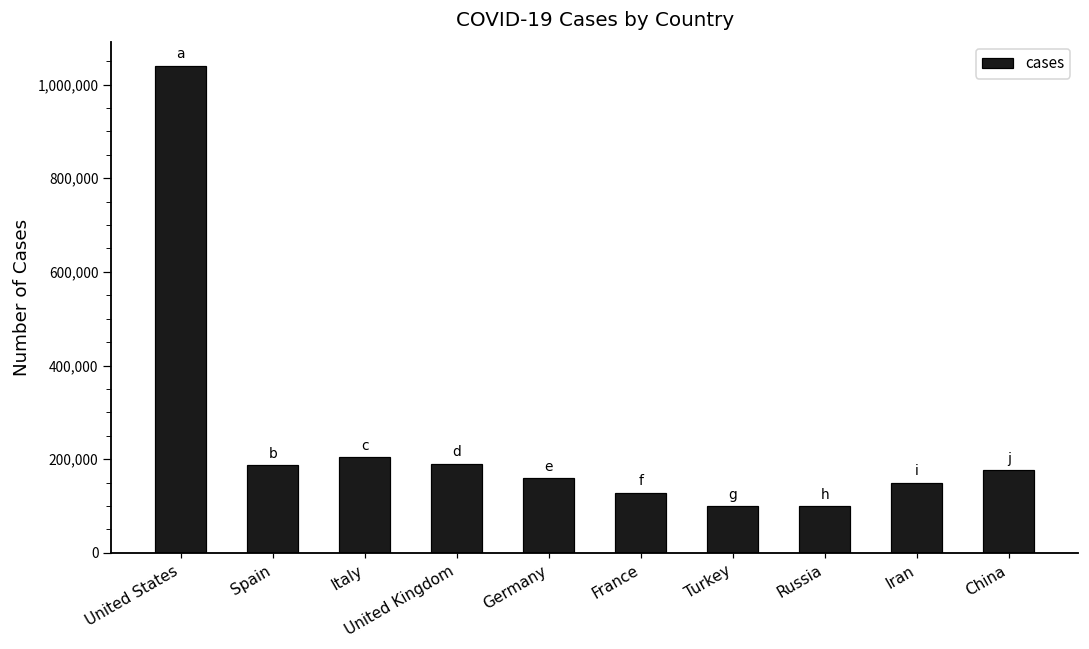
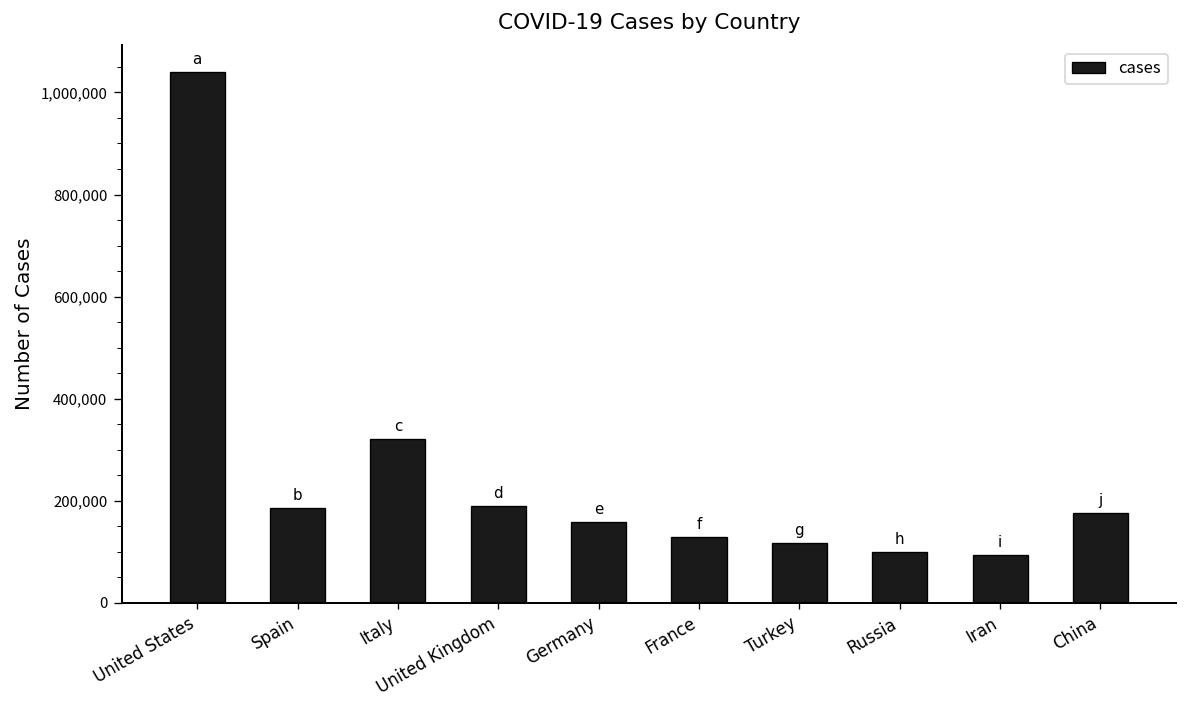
  {
    "United States": "1,040,000",
    "Spain": "190,000",
-   "Italy": "200,000",
+   "Italy": "320,000",
    "United Kingdom": "190,000",
    "Germany": "160,000",
    "France": "130,000",
-   "Turkey": "100,000",
+   "Turkey": "120,000",
    "Russia": "100,000",
-   "Iran": "150,000",
+   "Iran": "90,000",
    "China": "180,000"
  }
